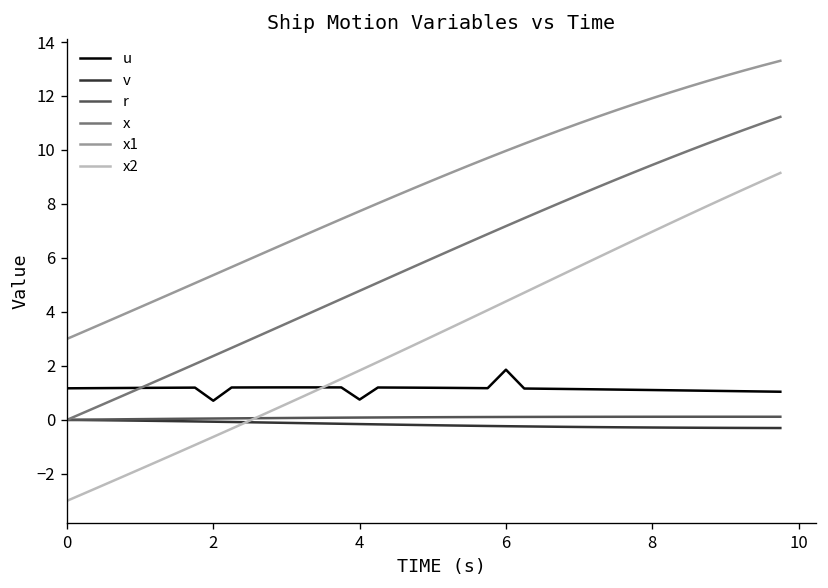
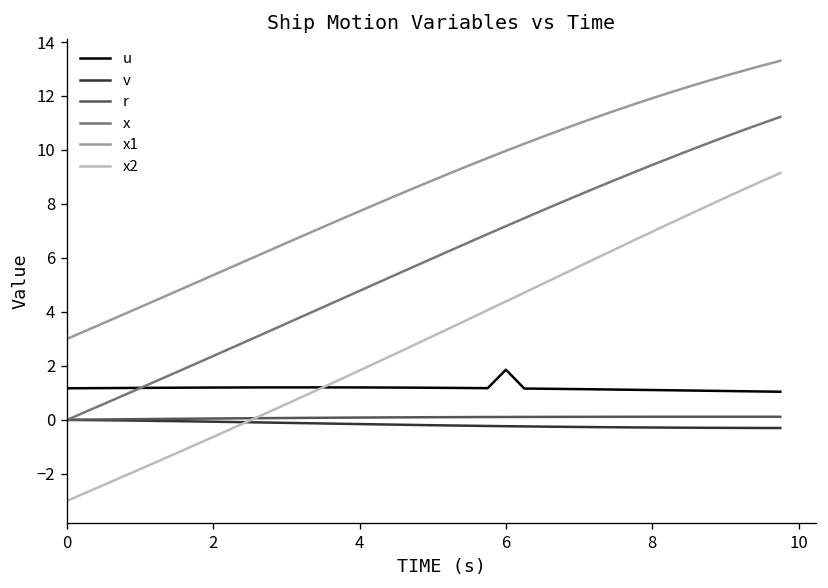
  {
    "u": {
      "0": 1.2,
-     "2": 0.7,
-     "4": 0.8,
+     "2": 1.2,
+     "4": 1.2,
      "6": 1.9,
      "8": 1.1
    }
  }
